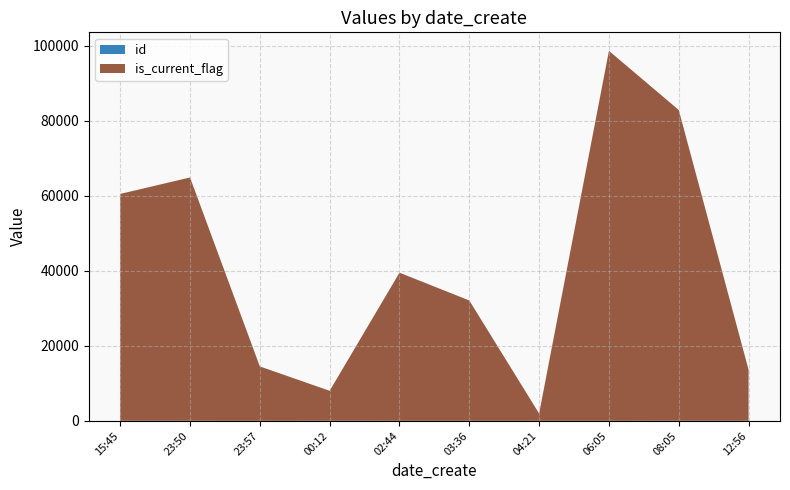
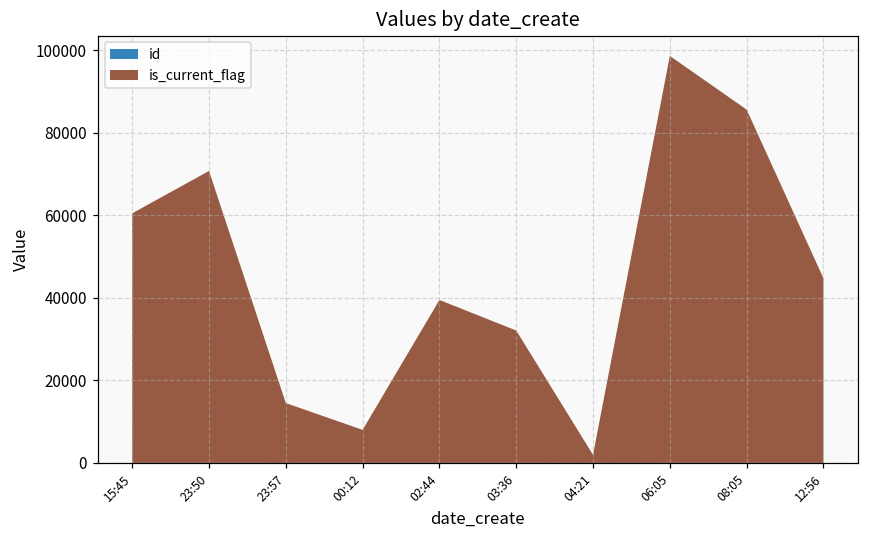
  {
    "is_current_flag": {
      "15:45": 60000,
-     "23:50": 65000,
+     "23:50": 71000,
      "23:57": 15000,
      "00:12": 8000,
      "02:44": 39000,
      "03:36": 32000,
      "04:21": 2000,
      "06:05": 99000,
-     "08:05": 83000,
-     "12:56": 14000
+     "08:05": 86000,
+     "12:56": 45000
    }
  }
